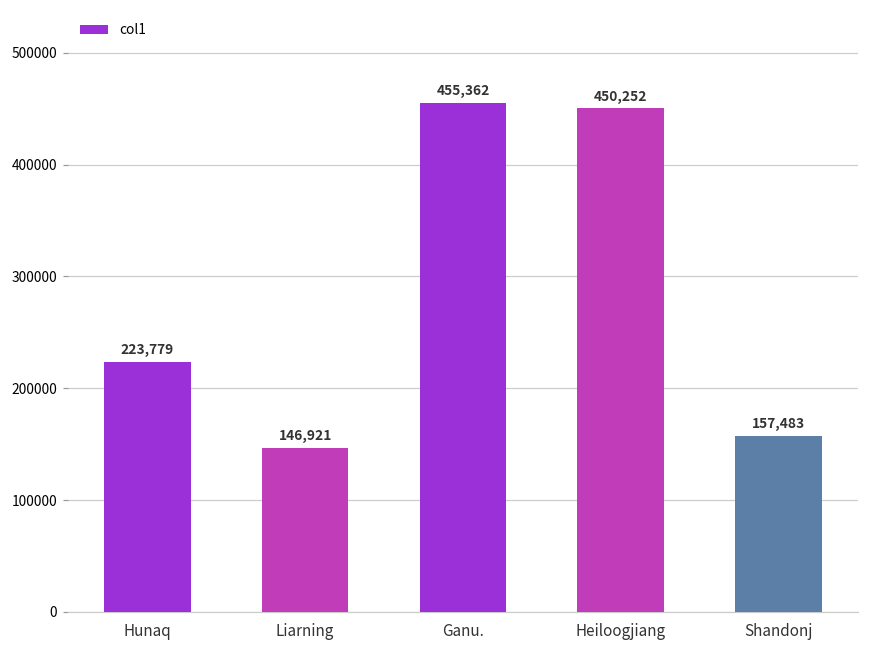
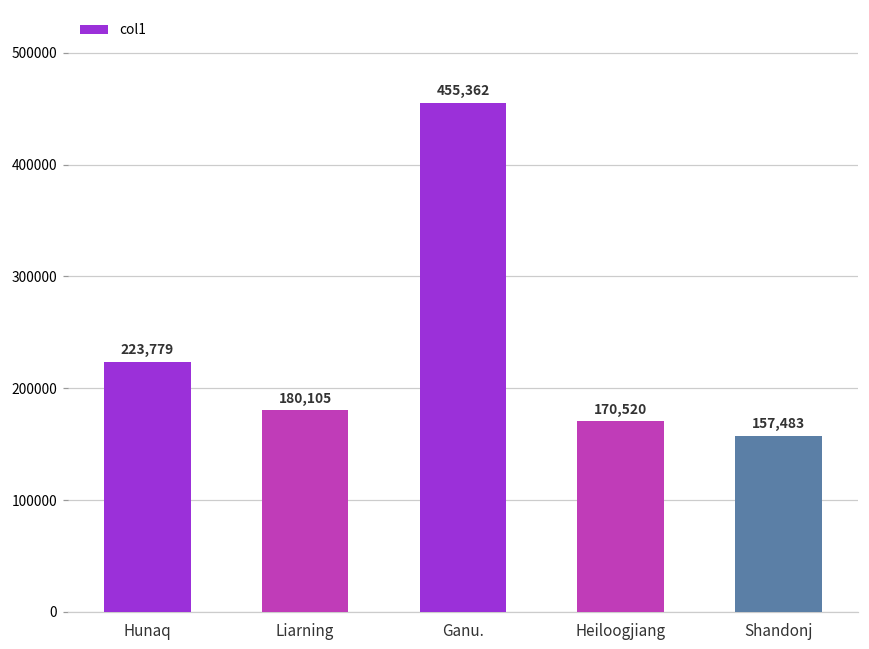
  {
    "Hunaq": "223,779",
-   "Liarning": "146,921",
+   "Liarning": "180,105",
    "Ganu.": "455,362",
-   "Heiloogjiang": "450,252",
+   "Heiloogjiang": "170,520",
    "Shandonj": "157,483"
  }
